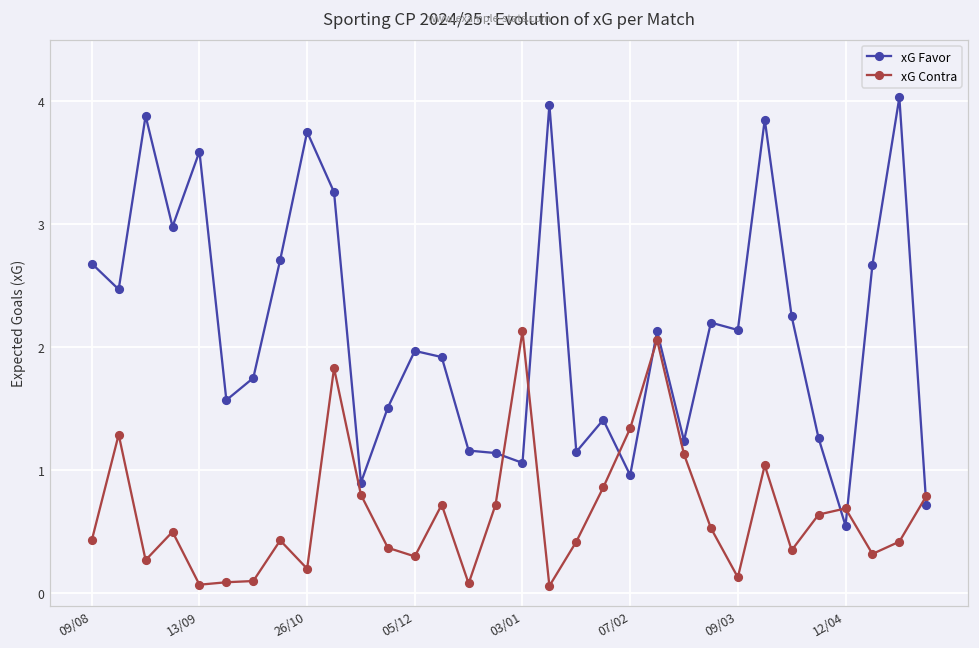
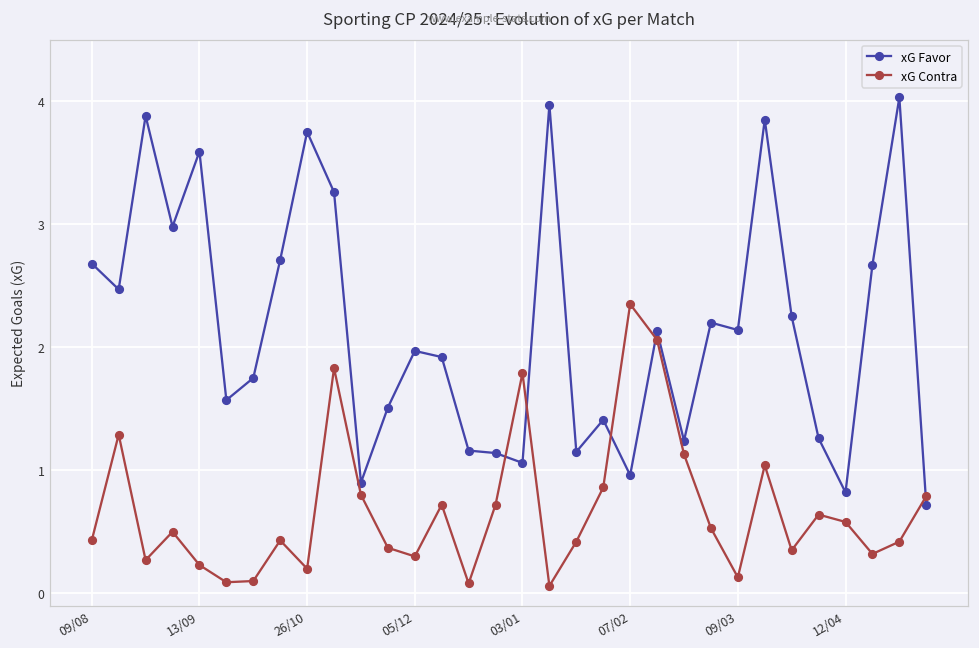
  {
    "xG Favor": {
      "09/08": 2.68,
      "13/09": 3.59,
      "26/10": 3.75,
      "05/12": 1.97,
      "03/01": 1.06,
      "07/02": 0.96,
      "09/03": 2.14,
-     "12/04": 0.55
+     "12/04": 0.82
    },
    "xG Contra": {
      "09/08": 0.43,
-     "13/09": 0.07,
+     "13/09": 0.23,
      "26/10": 0.20,
      "05/12": 0.30,
-     "03/01": 2.13,
-     "07/02": 1.34,
+     "03/01": 1.79,
+     "07/02": 2.35,
      "09/03": 0.13,
-     "12/04": 0.69
+     "12/04": 0.58
    }
  }
